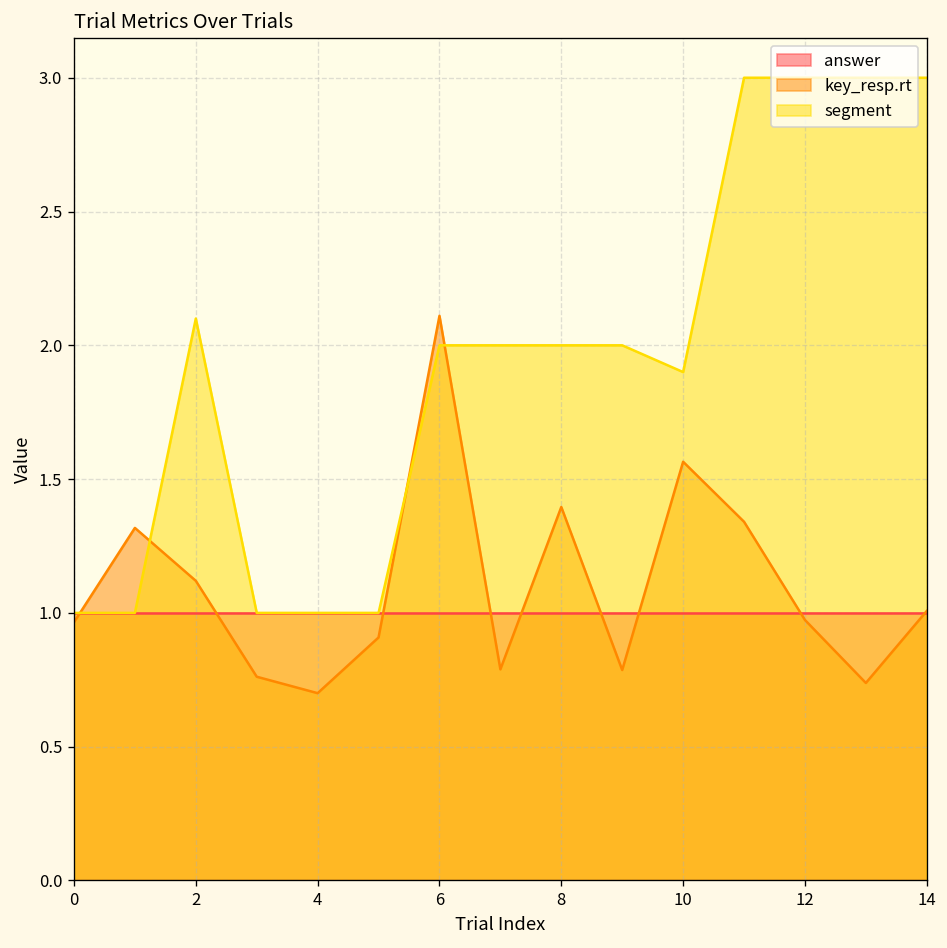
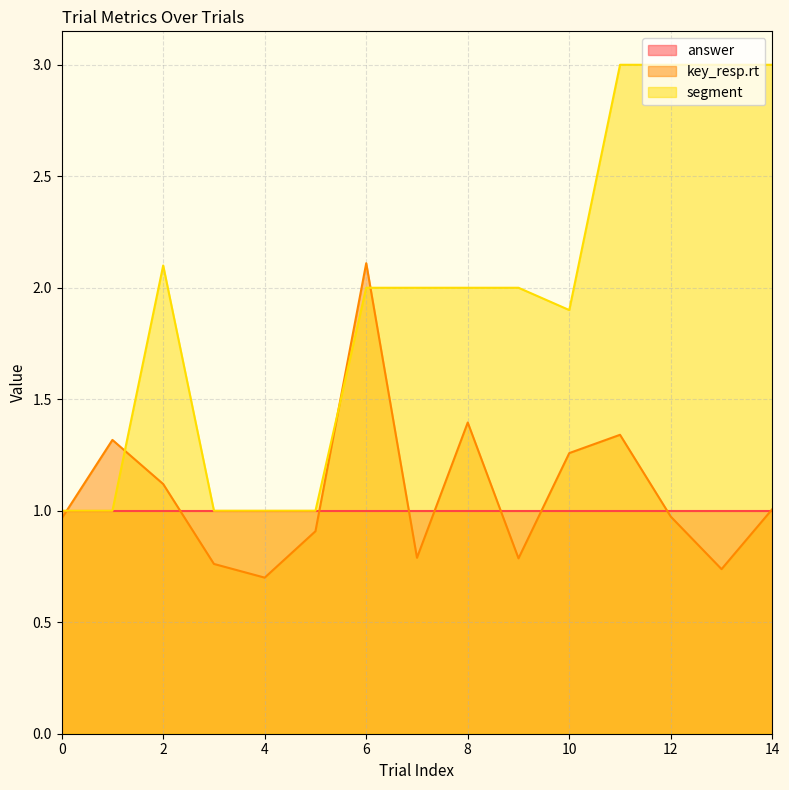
  {
    "answer": {
      "2": 1.00,
      "6": 1.00,
      "8": 1.00,
      "10": 1.00,
      "12": 1.00
    },
    "key_resp.rt": {
      "0": 0.97,
      "2": 1.12,
      "4": 0.70,
      "6": 2.11,
      "8": 1.40,
-     "10": 1.56,
+     "10": 1.26,
      "12": 0.97
    },
    "segment": {
      "2": 2.10,
      "6": 2.00,
      "8": 2.00,
      "10": 1.90,
      "14": 3.00
    }
  }
